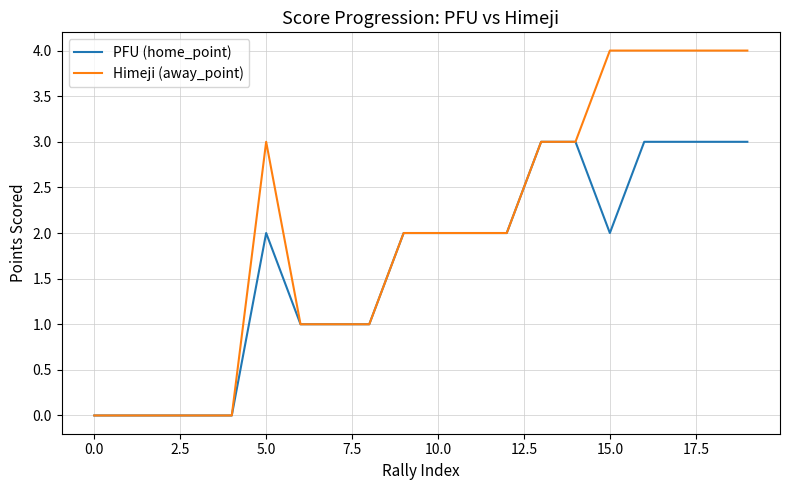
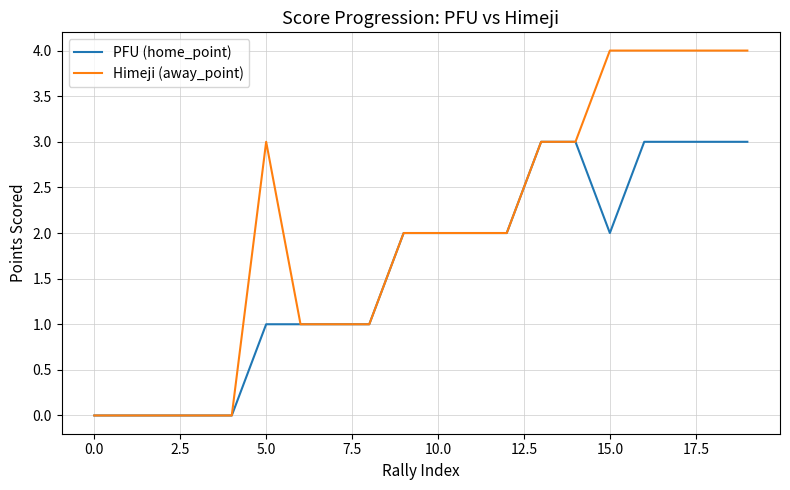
  {
    "PFU (home_point)": {
-     "5.0": 2,
+     "5.0": 1,
      "15.0": 2
    },
    "Himeji (away_point)": {
      "5.0": 3,
      "15.0": 4
    }
  }
